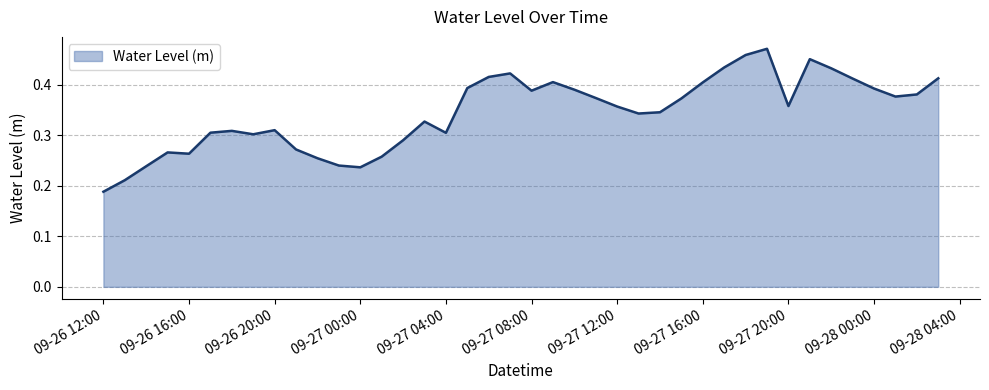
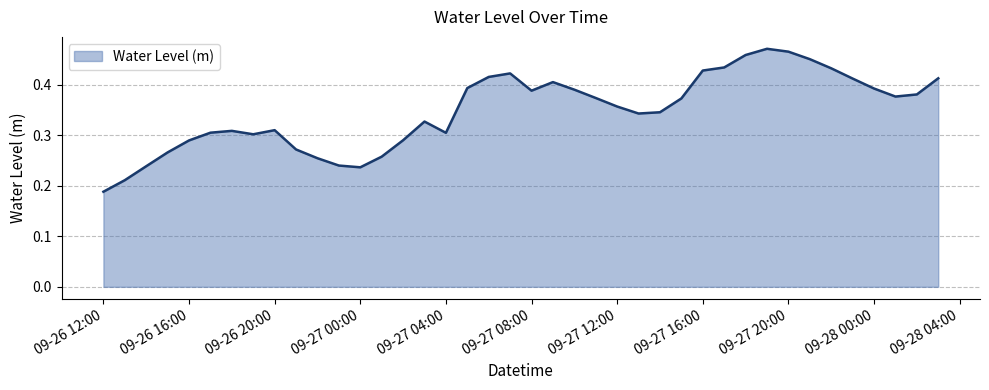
  {
    "09-26 12:00": 0.19,
-   "09-26 16:00": 0.26,
+   "09-26 16:00": 0.29,
    "09-26 20:00": 0.31,
    "09-27 00:00": 0.24,
    "09-27 04:00": 0.30,
    "09-27 08:00": 0.39,
    "09-27 12:00": 0.36,
-   "09-27 16:00": 0.40,
-   "09-27 20:00": 0.36,
+   "09-27 16:00": 0.43,
+   "09-27 20:00": 0.47,
    "09-28 00:00": 0.39
  }
